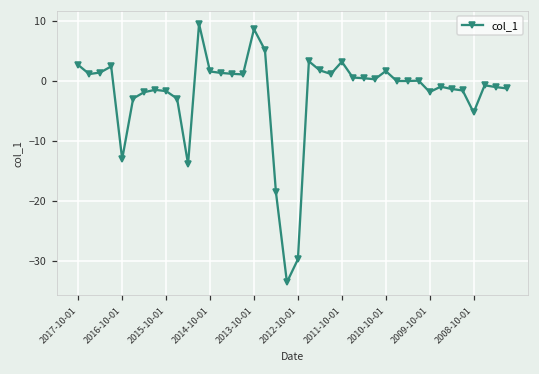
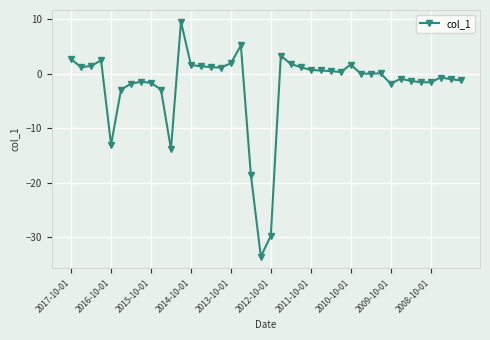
  {
    "2017-10-01": 3,
    "2016-10-01": -13,
    "2015-10-01": -2,
    "2014-10-01": 2,
-   "2013-10-01": 9,
+   "2013-10-01": 2,
    "2012-10-01": -30,
-   "2011-10-01": 3,
+   "2011-10-01": 1,
    "2010-10-01": 2,
    "2009-10-01": -2,
-   "2008-10-01": -5
+   "2008-10-01": -2
  }
